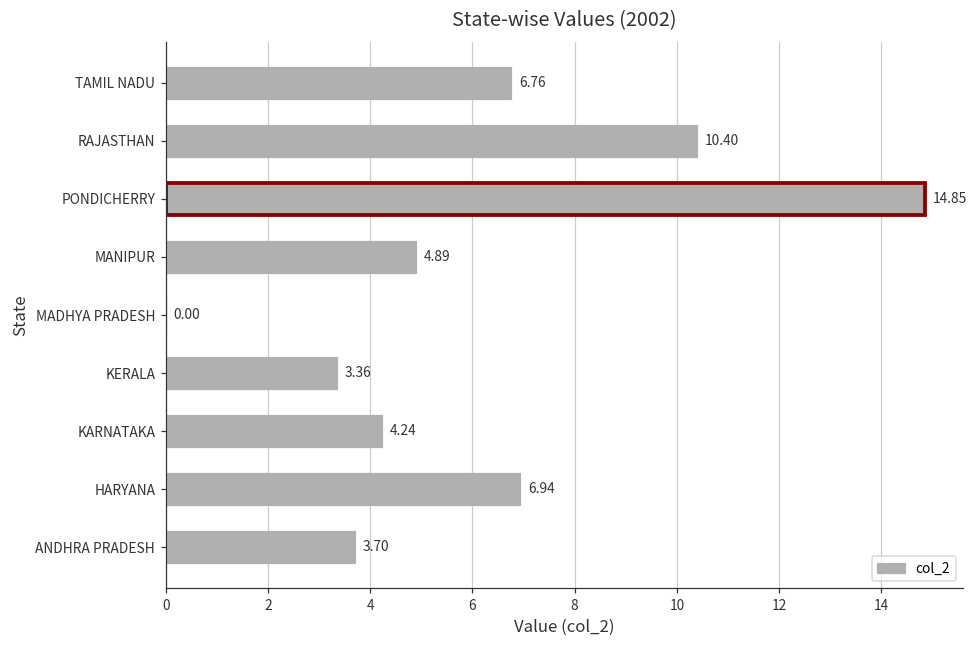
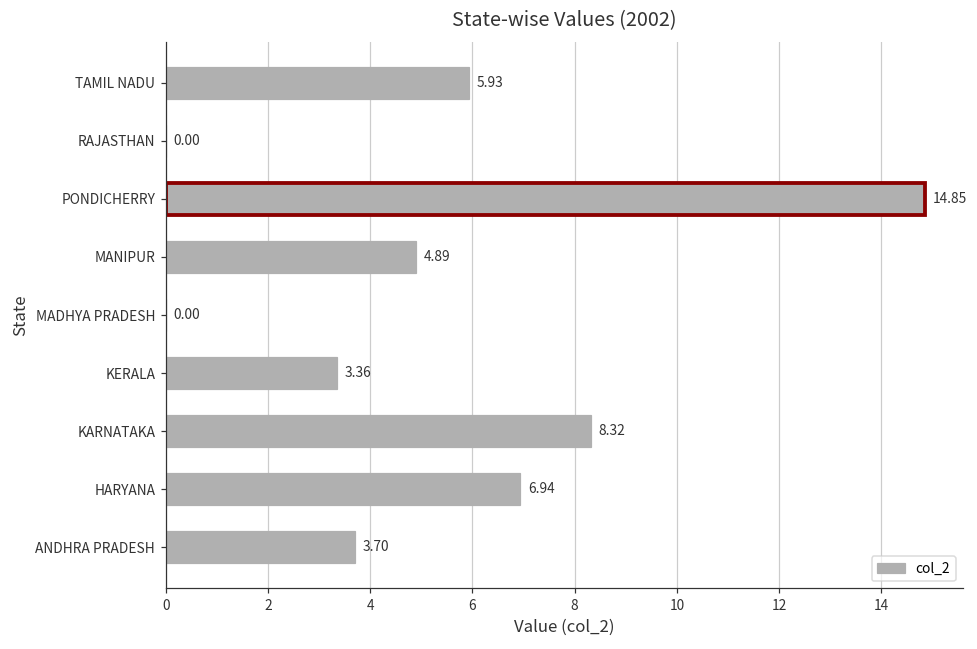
  {
-   "TAMIL NADU": 6.76,
-   "RAJASTHAN": 10.40,
+   "TAMIL NADU": 5.93,
+   "RAJASTHAN": 0.00,
    "PONDICHERRY": 14.85,
    "MANIPUR": 4.89,
    "MADHYA PRADESH": 0.00,
    "KERALA": 3.36,
-   "KARNATAKA": 4.24,
+   "KARNATAKA": 8.32,
    "HARYANA": 6.94,
    "ANDHRA PRADESH": 3.70
  }
